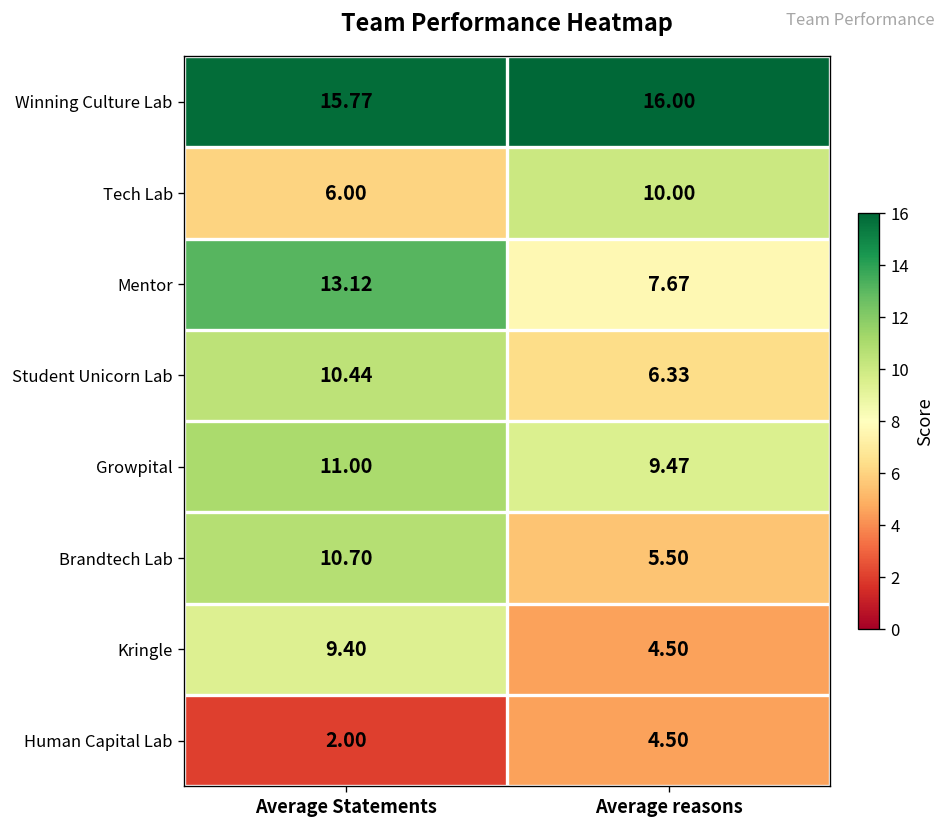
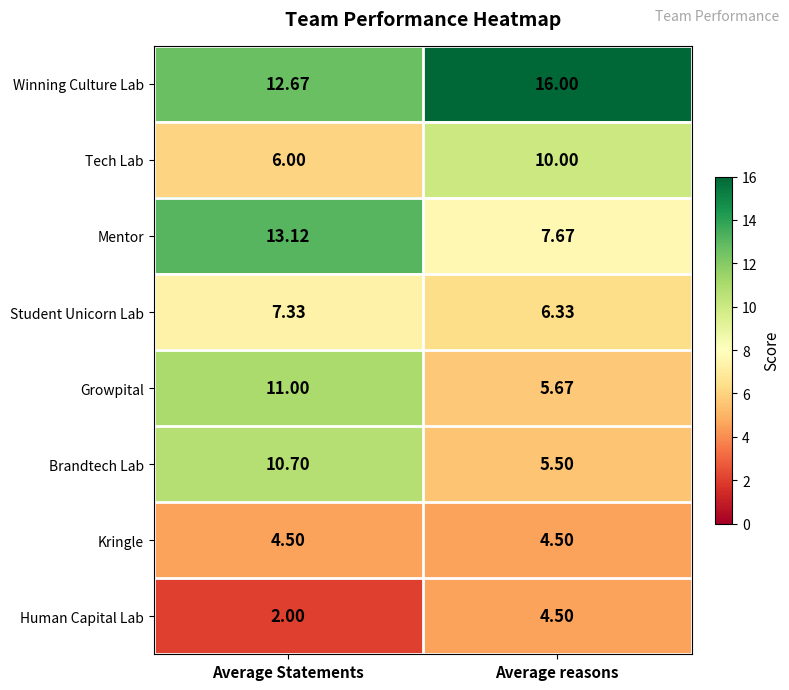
  {
    "Winning Culture Lab": {
-     "Average Statements": 15.77,
+     "Average Statements": 12.67,
      "Average reasons": 16.00
    },
    "Tech Lab": {
      "Average Statements": 6.00,
      "Average reasons": 10.00
    },
    "Mentor": {
      "Average Statements": 13.12,
      "Average reasons": 7.67
    },
    "Student Unicorn Lab": {
-     "Average Statements": 10.44,
+     "Average Statements": 7.33,
      "Average reasons": 6.33
    },
    "Growpital": {
      "Average Statements": 11.00,
-     "Average reasons": 9.47
+     "Average reasons": 5.67
    },
    "Brandtech Lab": {
      "Average Statements": 10.70,
      "Average reasons": 5.50
    },
    "Kringle": {
-     "Average Statements": 9.40,
+     "Average Statements": 4.50,
      "Average reasons": 4.50
    },
    "Human Capital Lab": {
      "Average Statements": 2.00,
      "Average reasons": 4.50
    }
  }
